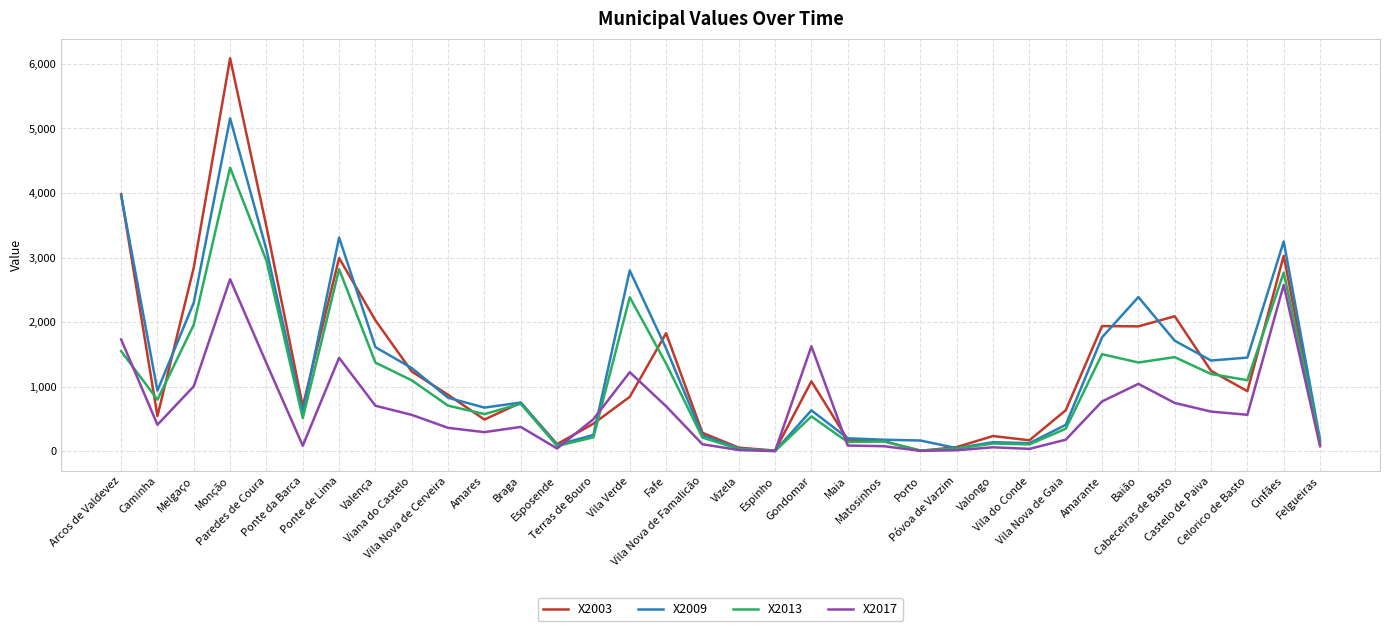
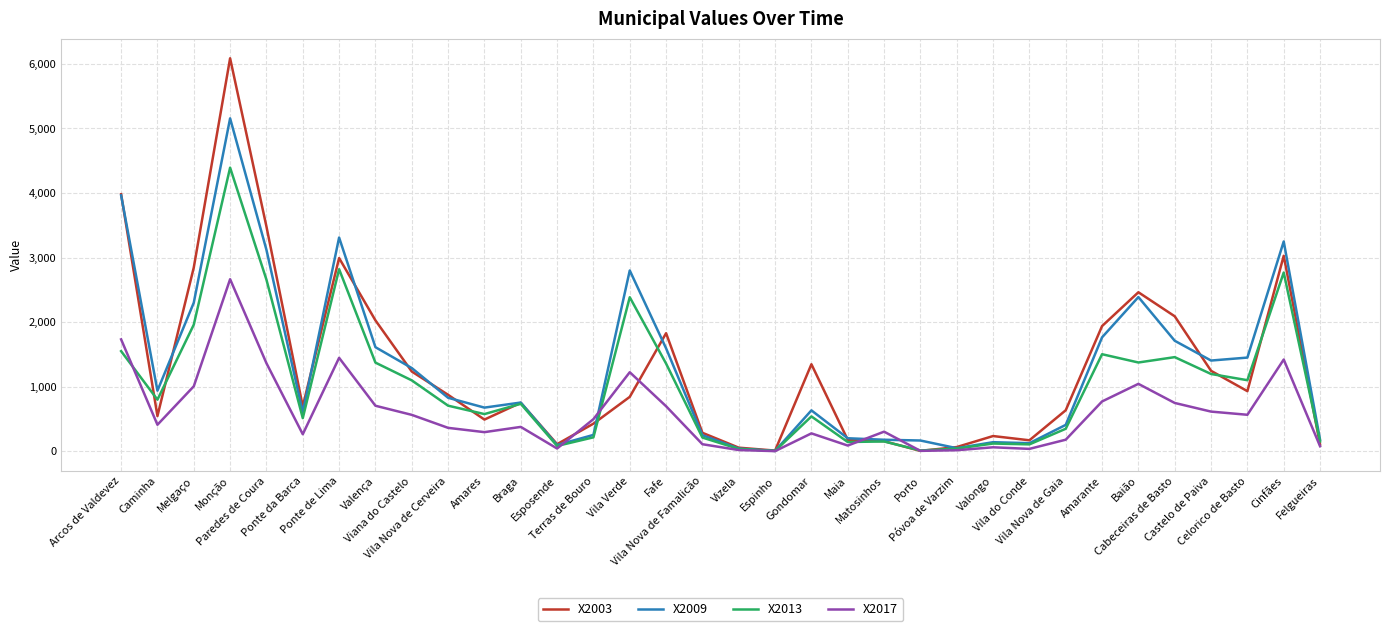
  {
    "X2003": {
      "Caminha": "500",
      "Melgaço": "2,800",
      "Monção": "6,100",
      "Paredes de Coura": "3,500",
      "Ponte da Barca": "700",
      "Ponte de Lima": "3,000",
      "Valença": "2,000",
      "Viana do Castelo": "1,200",
      "Vila Nova de Cerveira": "900",
      "Amares": "500",
      "Terras de Bouro": "400",
      "Vila Verde": "800",
      "Fafe": "1,800",
-     "Gondomar": "1,100",
+     "Gondomar": "1,300",
      "Valongo": "200",
      "Vila do Conde": "200",
      "Vila Nova de Gaia": "600",
      "Amarante": "1,900",
-     "Baião": "1,900",
+     "Baião": "2,500",
      "Cabeceiras de Basto": "2,100",
      "Castelo de Paiva": "1,200",
      "Celorico de Basto": "900",
      "Cinfães": "3,000"
    },
    "X2009": {
      "Caminha": "900",
      "Melgaço": "2,300",
      "Monção": "5,200",
      "Paredes de Coura": "3,100",
      "Ponte da Barca": "600",
      "Ponte de Lima": "3,300",
      "Valença": "1,600",
      "Viana do Castelo": "1,300",
      "Vila Nova de Cerveira": "800",
      "Amares": "700",
      "Vila Verde": "2,800",
      "Fafe": "1,600",
      "Gondomar": "600",
      "Porto": "200",
      "Vila Nova de Gaia": "400",
      "Amarante": "1,800",
      "Baião": "2,400",
      "Cabeceiras de Basto": "1,700",
      "Castelo de Paiva": "1,400",
      "Celorico de Basto": "1,500",
      "Cinfães": "3,200"
    },
    "X2013": {
      "Arcos de Valdevez": "1,600",
      "Caminha": "800",
      "Melgaço": "2,000",
      "Monção": "4,400",
-     "Paredes de Coura": "3,000",
+     "Paredes de Coura": "2,700",
      "Ponte da Barca": "500",
      "Ponte de Lima": "2,800",
      "Valença": "1,400",
      "Viana do Castelo": "1,100",
      "Vila Nova de Cerveira": "700",
      "Amares": "600",
      "Vila Verde": "2,400",
      "Fafe": "1,400",
      "Gondomar": "500",
      "Vila Nova de Gaia": "300",
      "Amarante": "1,500",
      "Baião": "1,400",
      "Cabeceiras de Basto": "1,500",
      "Castelo de Paiva": "1,200",
      "Celorico de Basto": "1,100",
      "Cinfães": "2,800"
    },
    "X2017": {
      "Arcos de Valdevez": "1,700",
      "Caminha": "400",
      "Melgaço": "1,000",
      "Monção": "2,700",
      "Paredes de Coura": "1,400",
-     "Ponte da Barca": "100",
+     "Ponte da Barca": "300",
      "Ponte de Lima": "1,400",
      "Valença": "700",
      "Viana do Castelo": "600",
      "Vila Nova de Cerveira": "400",
      "Amares": "300",
      "Braga": "400",
      "Esposende": "0",
      "Terras de Bouro": "500",
      "Vila Verde": "1,200",
      "Fafe": "700",
      "Vila Nova de Famalicão": "100",
-     "Gondomar": "1,600",
+     "Gondomar": "300",
      "Maia": "100",
-     "Matosinhos": "100",
+     "Matosinhos": "300",
      "Valongo": "100",
      "Vila do Conde": "0",
      "Vila Nova de Gaia": "200",
      "Amarante": "800",
      "Baião": "1,000",
      "Cabeceiras de Basto": "700",
      "Castelo de Paiva": "600",
      "Celorico de Basto": "600",
-     "Cinfães": "2,600"
+     "Cinfães": "1,400"
    }
  }
